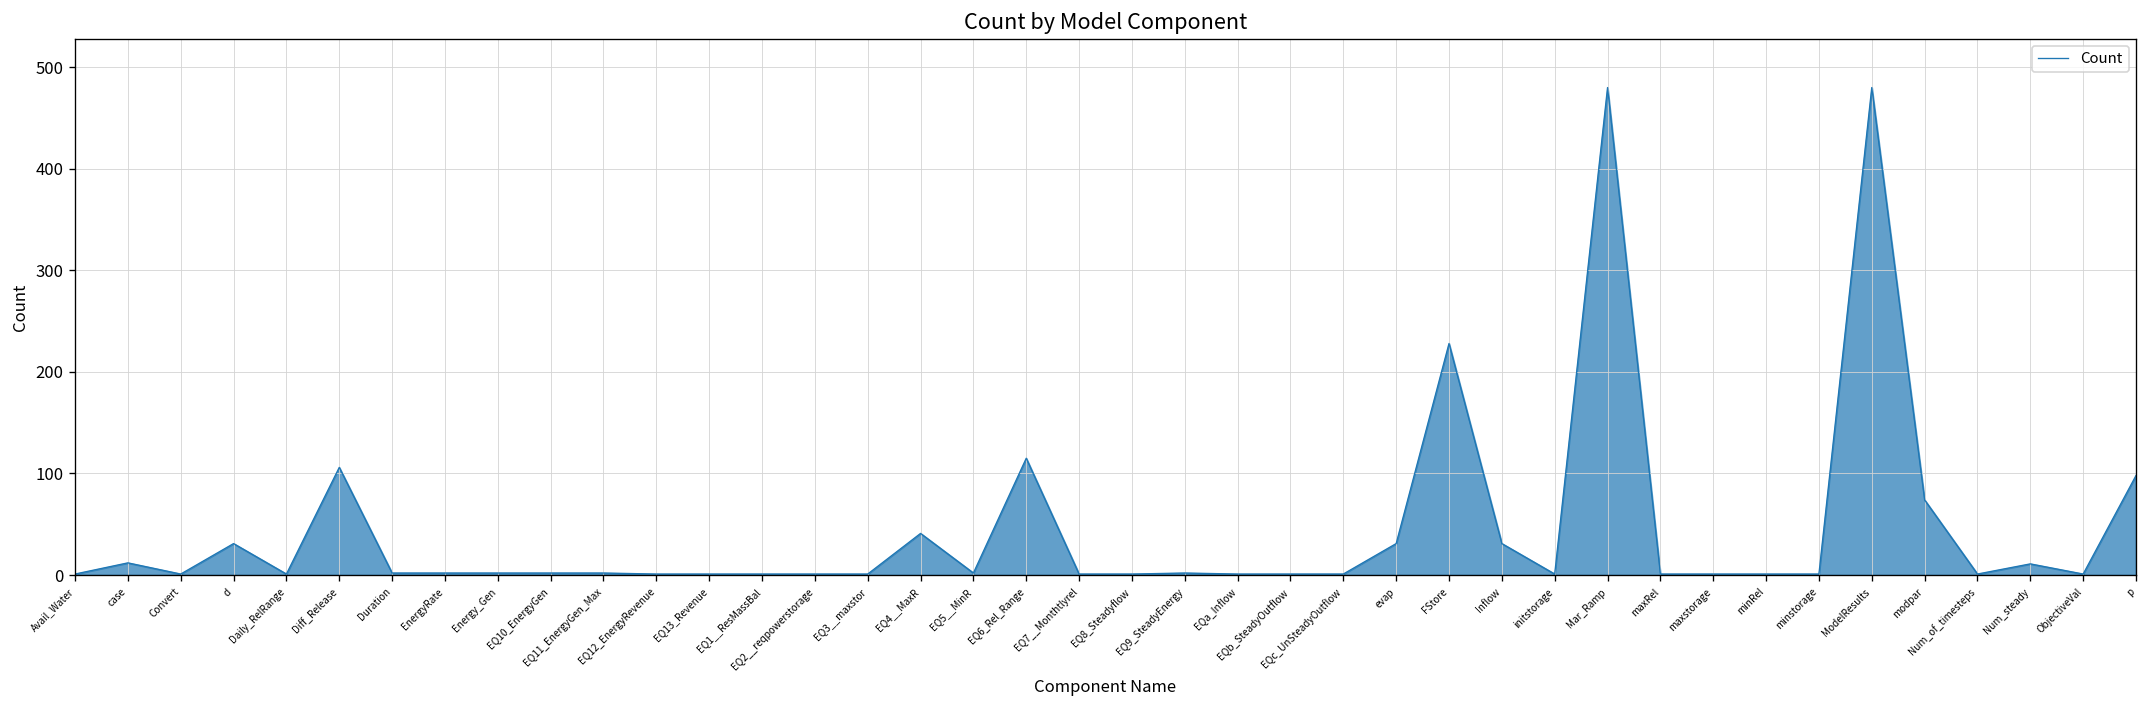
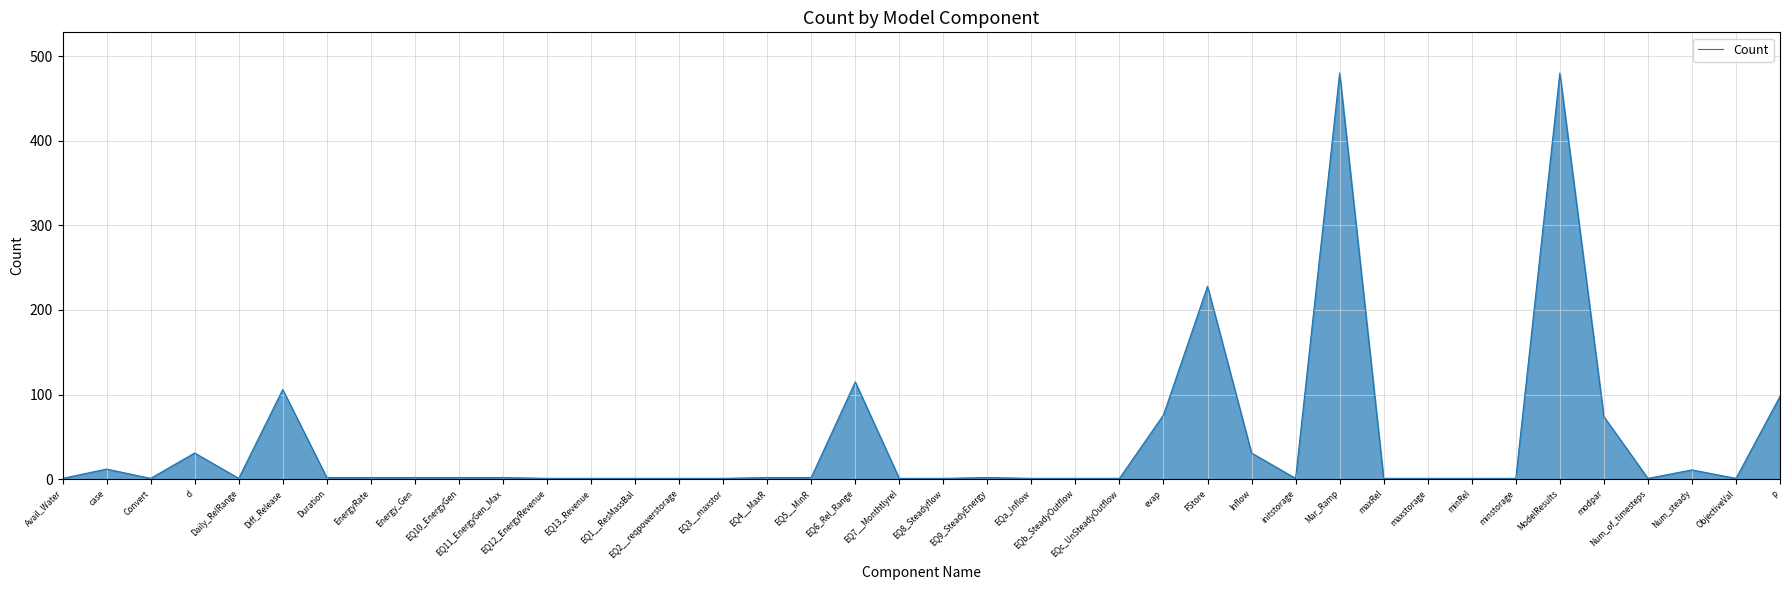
  {
    "Avail_Water": 0,
    "case": 10,
    "Convert": 0,
    "d": 30,
    "Daily_RelRange": 0,
    "Diff_Release": 110,
    "Duration": 0,
    "EnergyRate": 0,
    "Energy_Gen": 0,
    "EQ10_EnergyGen": 0,
    "EQ11_EnergyGen_Max": 0,
    "EQ12_EnergyRevenue": 0,
    "EQ13_Revenue": 0,
    "EQ1__ResMassBal": 0,
    "EQ2__reqpowerstorage": 0,
    "EQ3__maxstor": 0,
-   "EQ4__MaxR": 40,
+   "EQ4__MaxR": 0,
    "EQ5__MinR": 0,
    "EQ6_Rel_Range": 120,
    "EQ7__Monthtlyrel": 0,
    "EQ8_Steadyflow": 0,
    "EQ9_SteadyEnergy": 0,
    "EQa_Inflow": 0,
    "EQb_SteadyOutflow": 0,
    "EQc_UnSteadyOutflow": 0,
-   "evap": 30,
+   "evap": 80,
    "FStore": 230,
    "Inflow": 30,
    "initstorage": 0,
    "Mar_Ramp": 480,
    "maxRel": 0,
    "maxstorage": 0,
    "minRel": 0,
    "minstorage": 0,
    "ModelResults": 480,
    "modpar": 70,
    "Num_of_timesteps": 0,
    "Num_steady": 10,
    "ObjectiveVal": 0,
    "p": 100
  }
